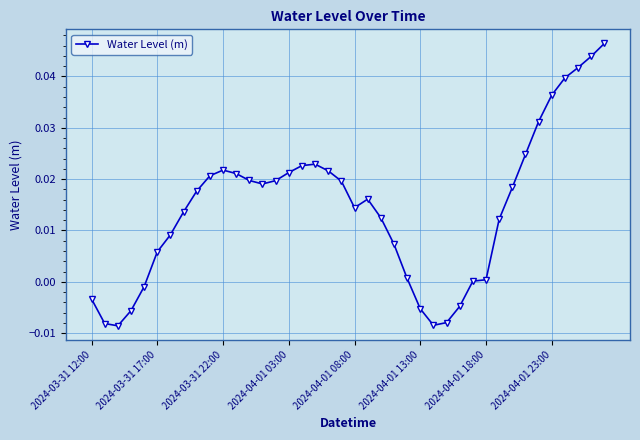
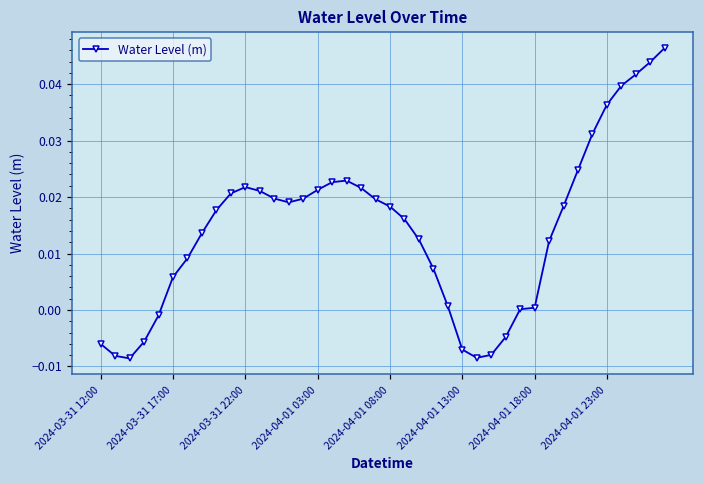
  {
-   "2024-03-31 12:00": -0.003,
+   "2024-03-31 12:00": -0.006,
    "2024-03-31 17:00": 0.006,
    "2024-03-31 22:00": 0.022,
    "2024-04-01 03:00": 0.021,
-   "2024-04-01 08:00": 0.014,
-   "2024-04-01 13:00": -0.005,
+   "2024-04-01 08:00": 0.018,
+   "2024-04-01 13:00": -0.007,
    "2024-04-01 18:00": 0.000,
    "2024-04-01 23:00": 0.036
  }
